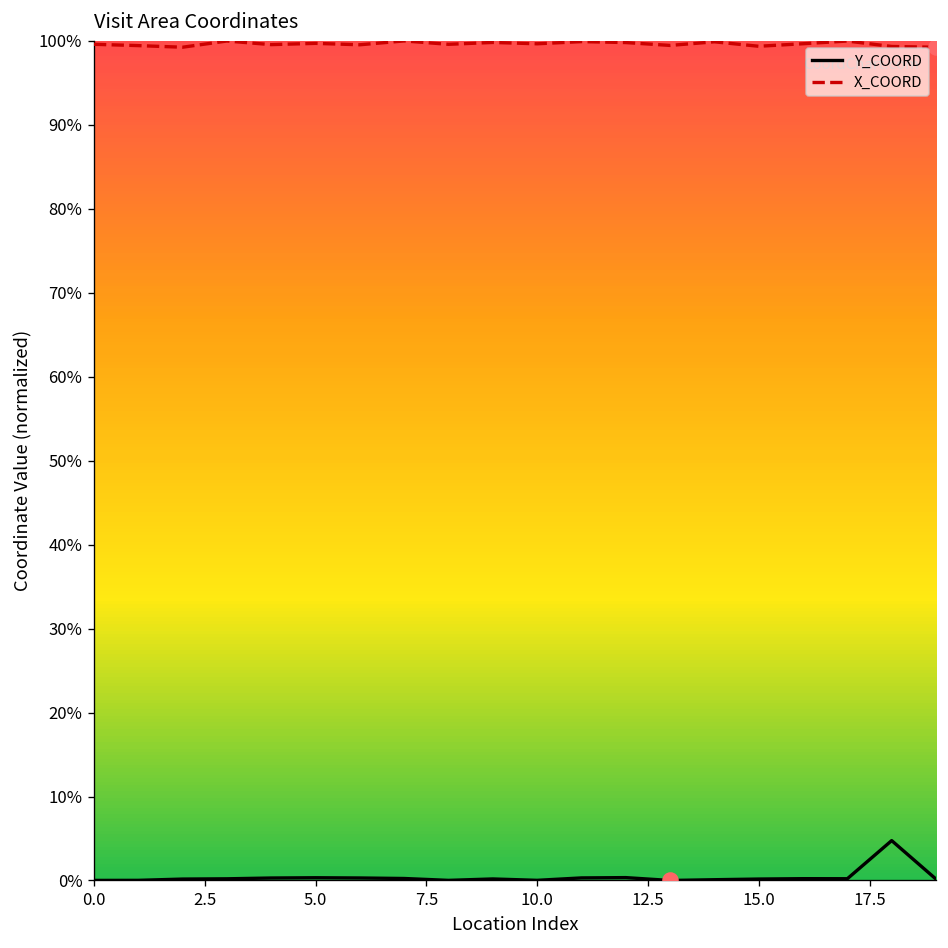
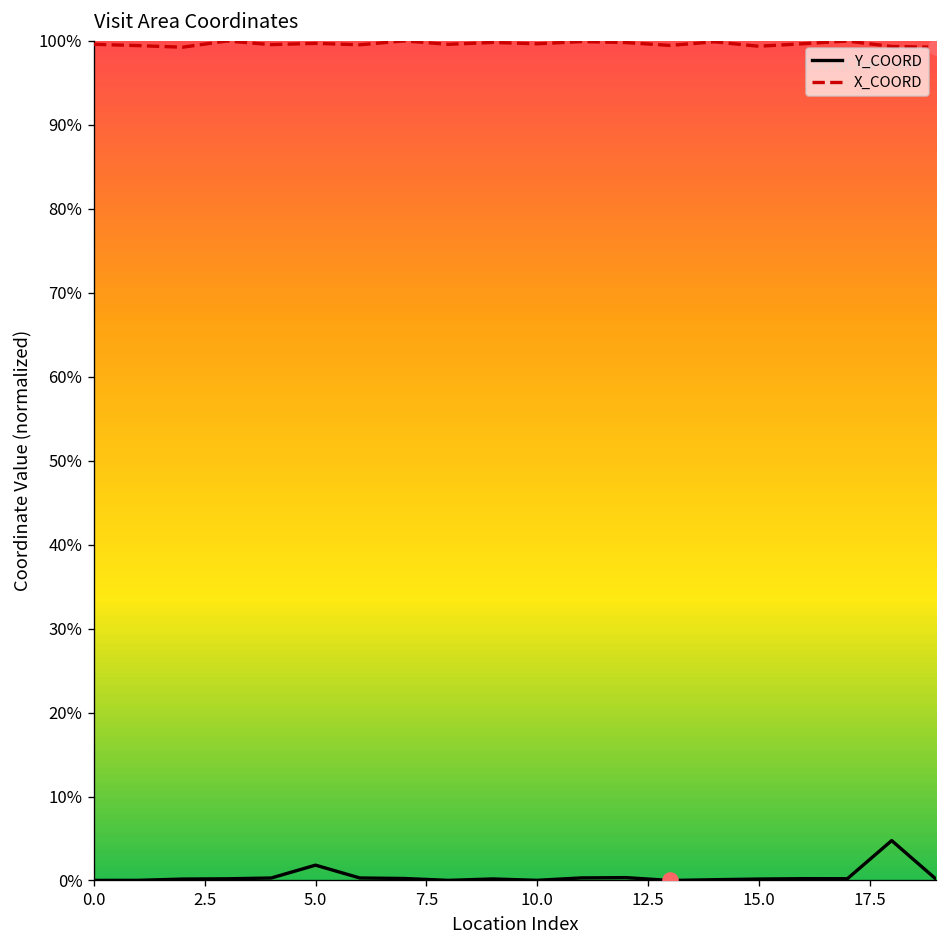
  {
    "Y_COORD": {
      "0.0": "0%",
-     "5.0": "0%",
+     "5.0": "2%",
      "10.0": "0%",
      "15.0": "0%"
    },
    "X_COORD": {
      "0.0": "100%",
      "5.0": "100%",
      "10.0": "100%",
      "15.0": "99%"
    }
  }
